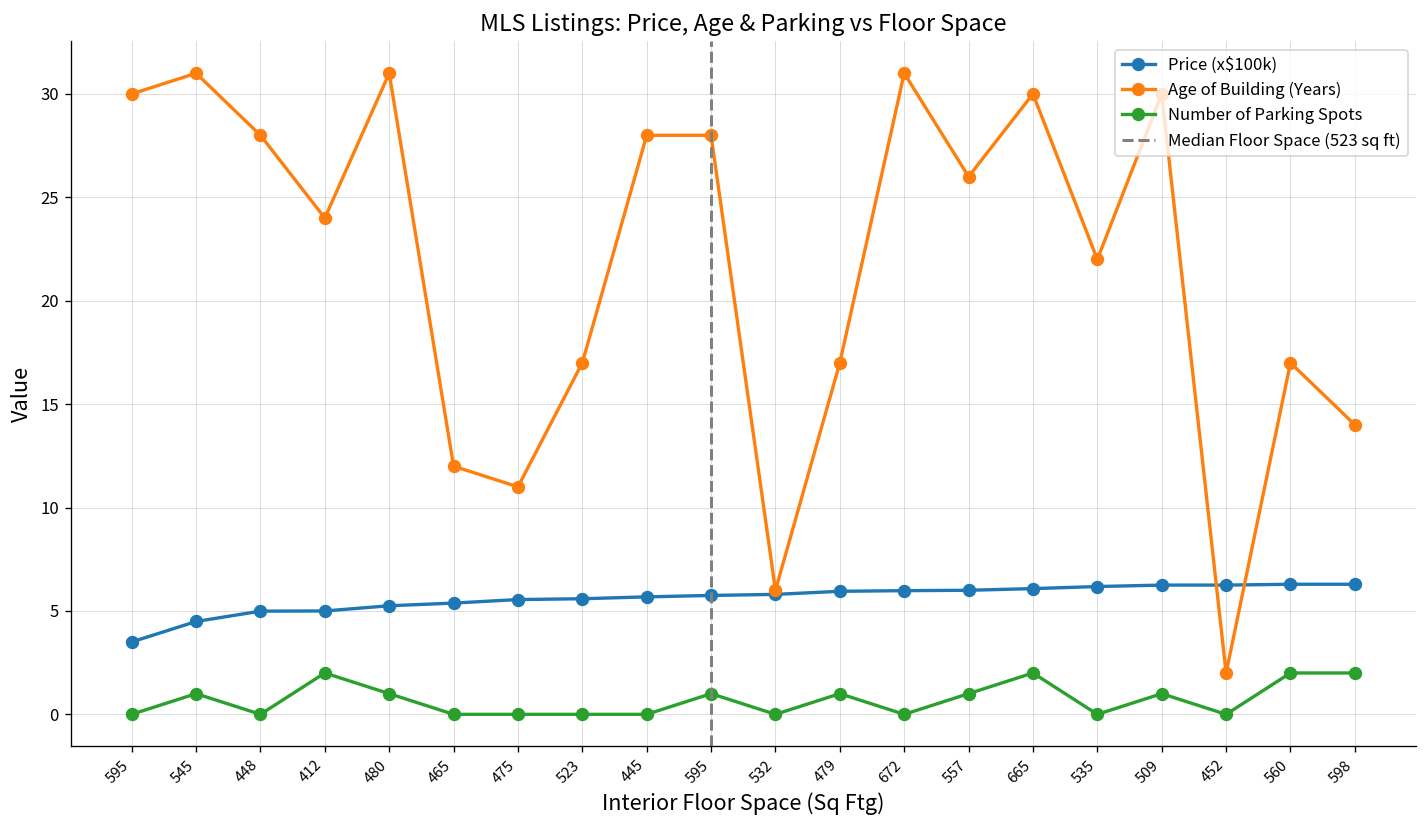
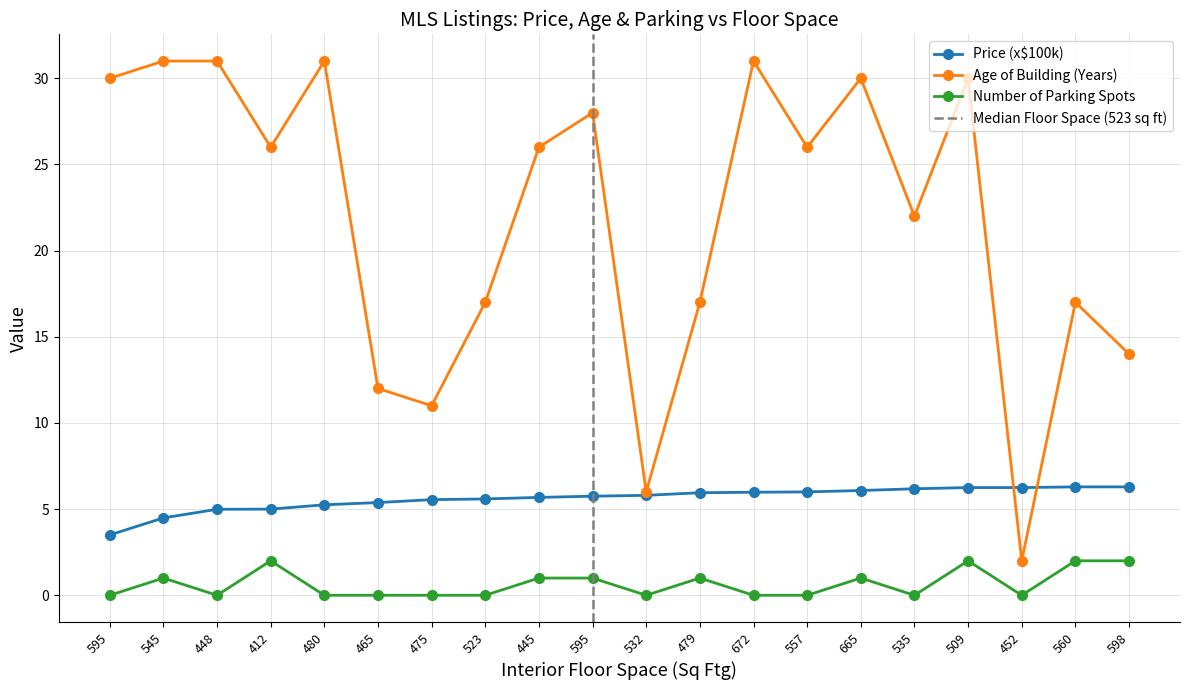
  {
    "Price (x$100k)": {
      "545": 4.5,
      "448": 5,
      "412": 5,
      "480": 5.3,
      "465": 5.4,
      "475": 5.6,
      "523": 5.6,
      "445": 5.7,
      "532": 5.8,
      "479": 6,
      "672": 6,
      "557": 6,
      "665": 6,
      "535": 6.2,
      "509": 6.3,
      "452": 6.3,
      "560": 6.3,
      "598": 6.3
    },
    "Age of Building (Years)": {
      "545": 31,
-     "448": 28,
-     "412": 24,
+     "448": 31,
+     "412": 26,
      "480": 31,
      "465": 12,
      "475": 11,
      "523": 17,
-     "445": 28,
+     "445": 26,
      "532": 6,
      "479": 17,
      "672": 31,
      "557": 26,
      "665": 30,
      "535": 22,
      "452": 2,
      "560": 17,
      "598": 14
    },
    "Number of Parking Spots": {
      "545": 1,
      "448": 0,
      "412": 2,
-     "480": 1,
+     "480": 0,
      "465": 0,
      "475": 0,
      "523": 0,
-     "445": 0,
+     "445": 1,
      "532": 0,
      "479": 1,
      "672": 0,
-     "557": 1,
-     "665": 2,
+     "557": 0,
+     "665": 1,
      "535": 0,
-     "509": 1,
+     "509": 2,
      "452": 0,
      "560": 2,
      "598": 2
    }
  }
